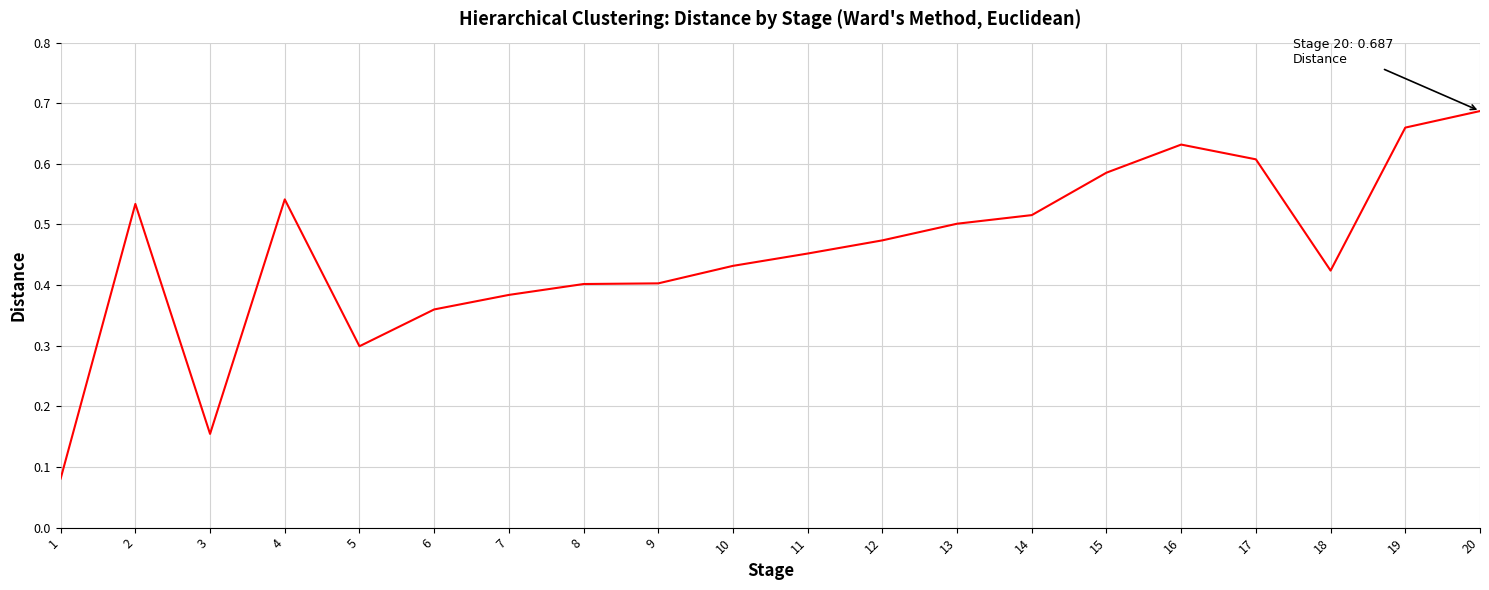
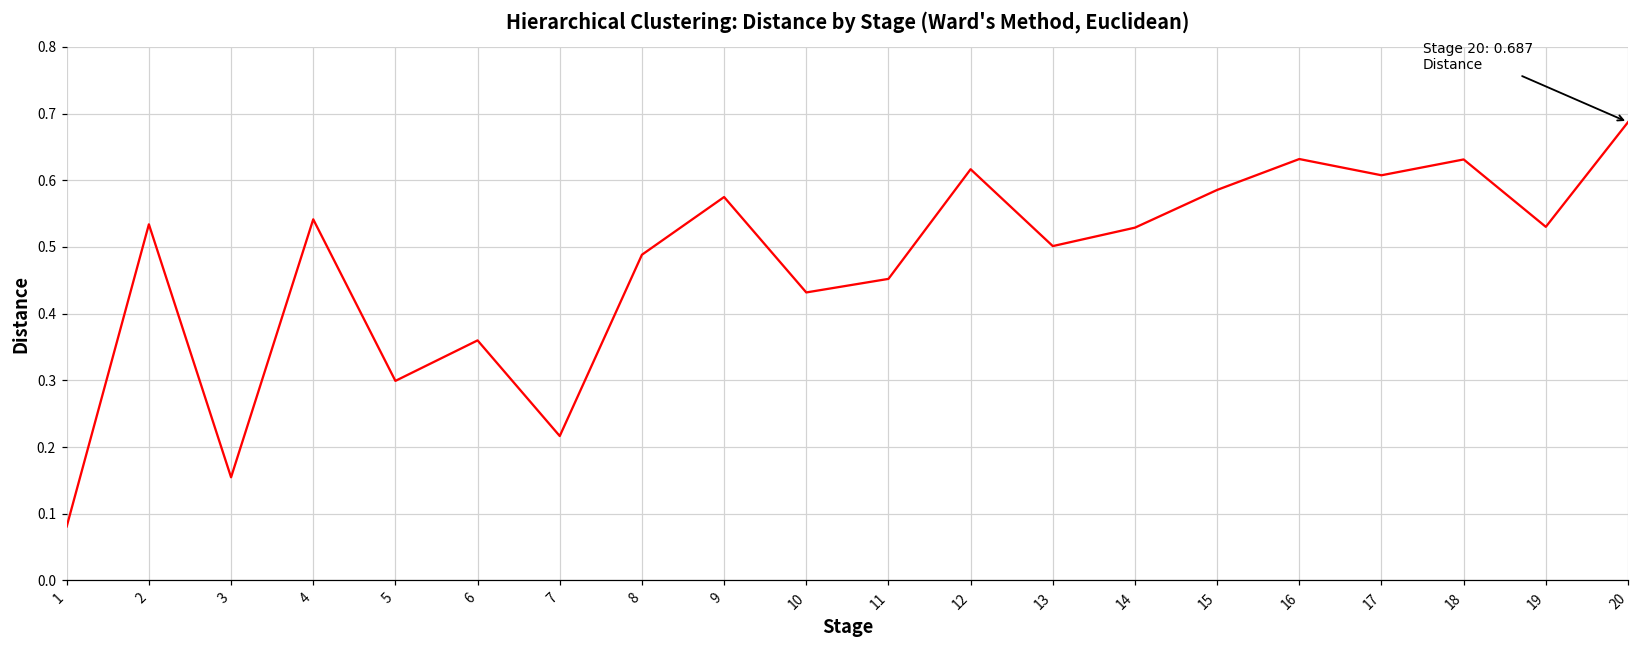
  {
    "1": 0.08,
    "2": 0.53,
    "3": 0.15,
    "4": 0.54,
    "5": 0.30,
    "6": 0.36,
-   "7": 0.38,
-   "8": 0.40,
-   "9": 0.40,
+   "7": 0.22,
+   "8": 0.49,
+   "9": 0.57,
    "10": 0.43,
    "11": 0.45,
-   "12": 0.47,
+   "12": 0.62,
    "13": 0.50,
-   "14": 0.52,
+   "14": 0.53,
    "15": 0.59,
    "16": 0.63,
    "17": 0.61,
-   "18": 0.42,
-   "19": 0.66
+   "18": 0.63,
+   "19": 0.53
  }
